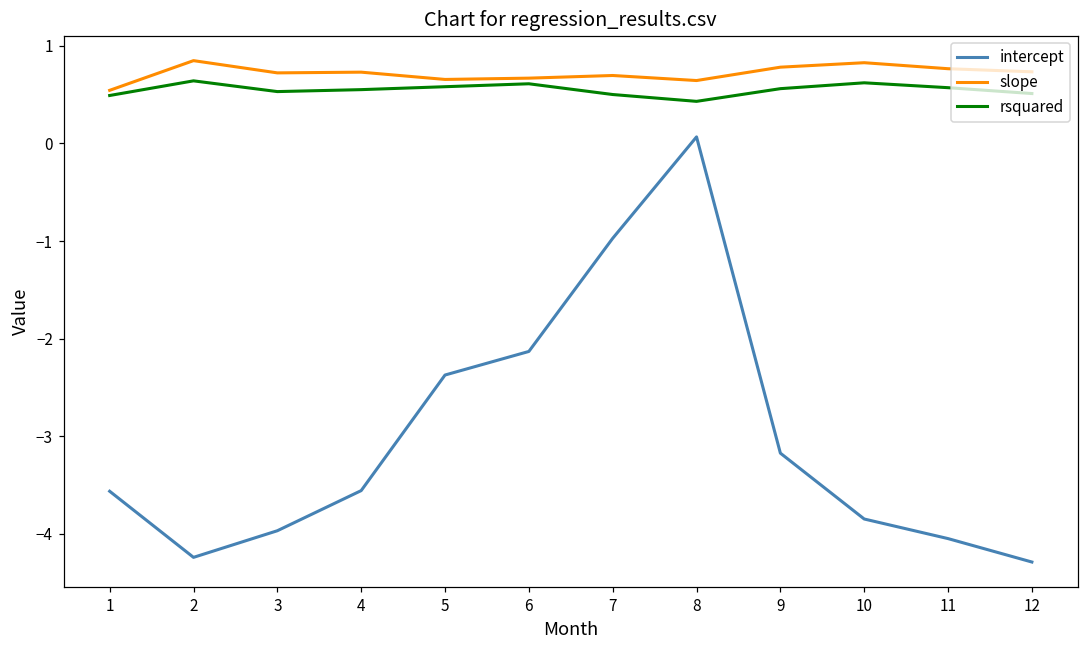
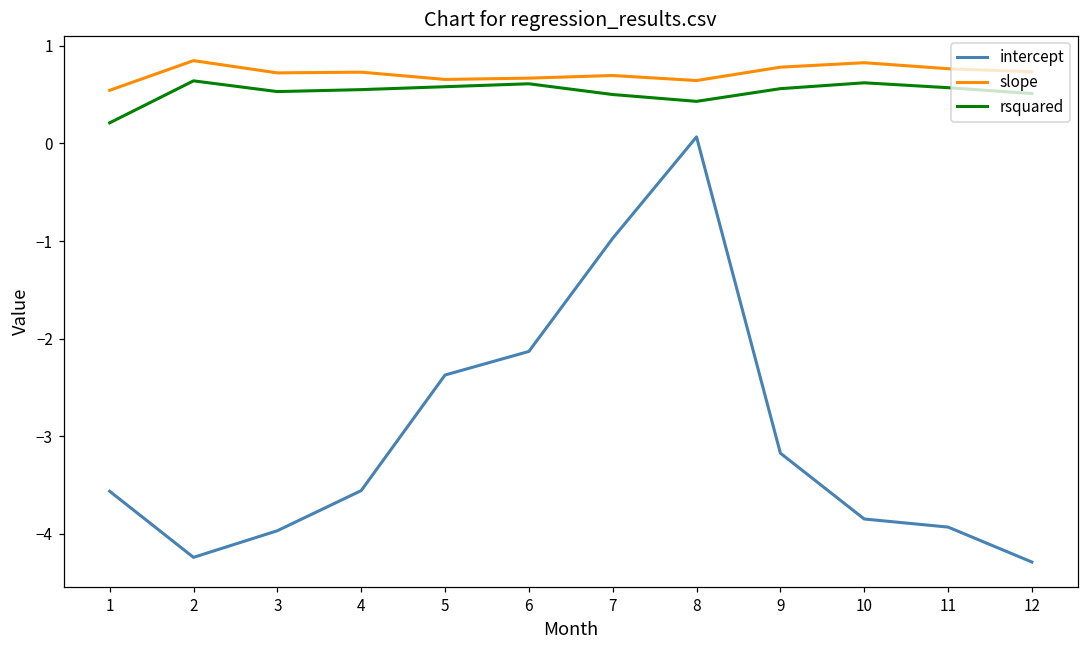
  {
    "intercept": {
      "1": -3.6,
      "2": -4.2,
      "3": -4.0,
      "4": -3.6,
      "5": -2.4,
      "6": -2.1,
      "7": -1.0,
      "8": 0.1,
      "9": -3.2,
      "10": -3.8,
-     "11": -4.0,
+     "11": -3.9,
      "12": -4.3
    },
    "slope": {
      "1": 0.5,
      "2": 0.8,
      "3": 0.7,
      "4": 0.7,
      "5": 0.7,
      "6": 0.7,
      "7": 0.7,
      "8": 0.6,
      "9": 0.8,
      "10": 0.8,
      "11": 0.8
    },
    "rsquared": {
-     "1": 0.5,
+     "1": 0.2,
      "2": 0.6,
      "3": 0.5,
      "4": 0.6,
      "5": 0.6,
      "6": 0.6,
      "7": 0.5,
      "8": 0.4,
      "9": 0.6,
      "10": 0.6,
      "11": 0.6
    }
  }
